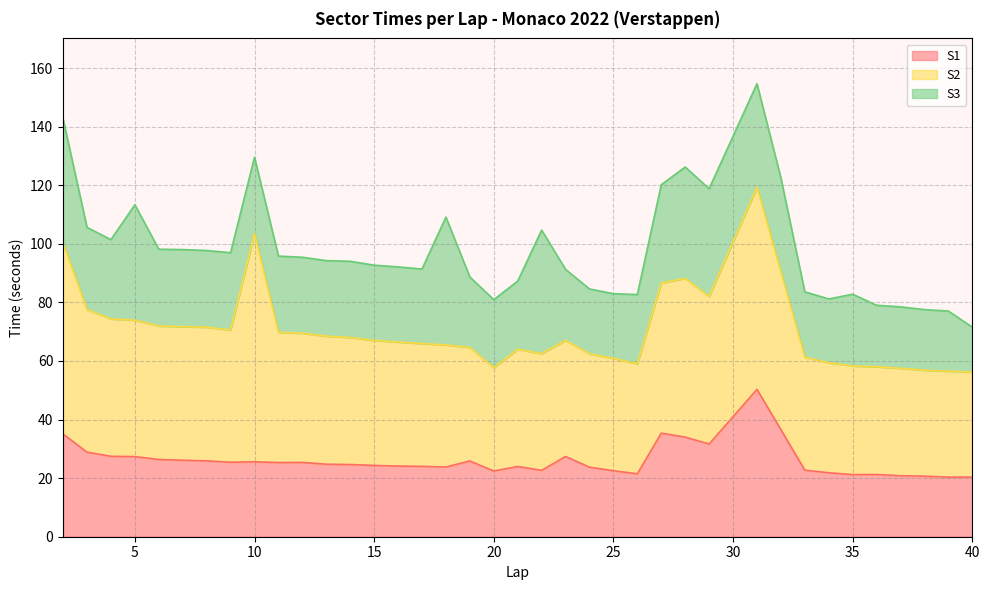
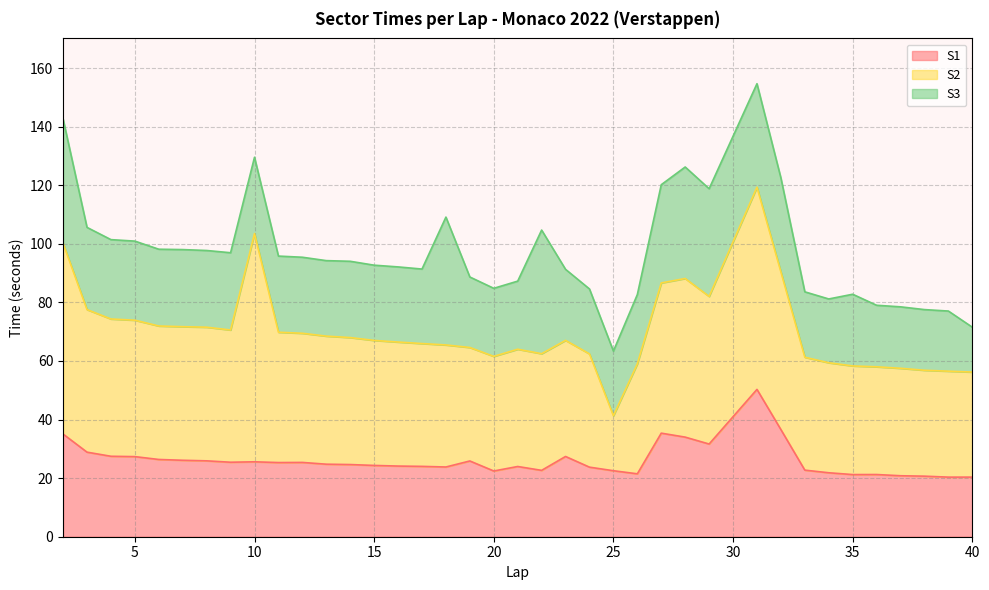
  {
    "S1": {
      "5": 27,
      "10": 26,
      "15": 24,
      "20": 22,
      "25": 23,
      "35": 21,
      "40": 20
    },
    "S2": {
      "5": 47,
      "10": 78,
      "15": 43,
-     "20": 35,
-     "25": 38,
+     "20": 39,
+     "25": 19,
      "35": 37,
      "40": 36
    },
    "S3": {
-     "5": 39,
+     "5": 27,
      "10": 26,
      "15": 26,
      "20": 23,
      "25": 22,
      "35": 24,
      "40": 15
    }
  }
